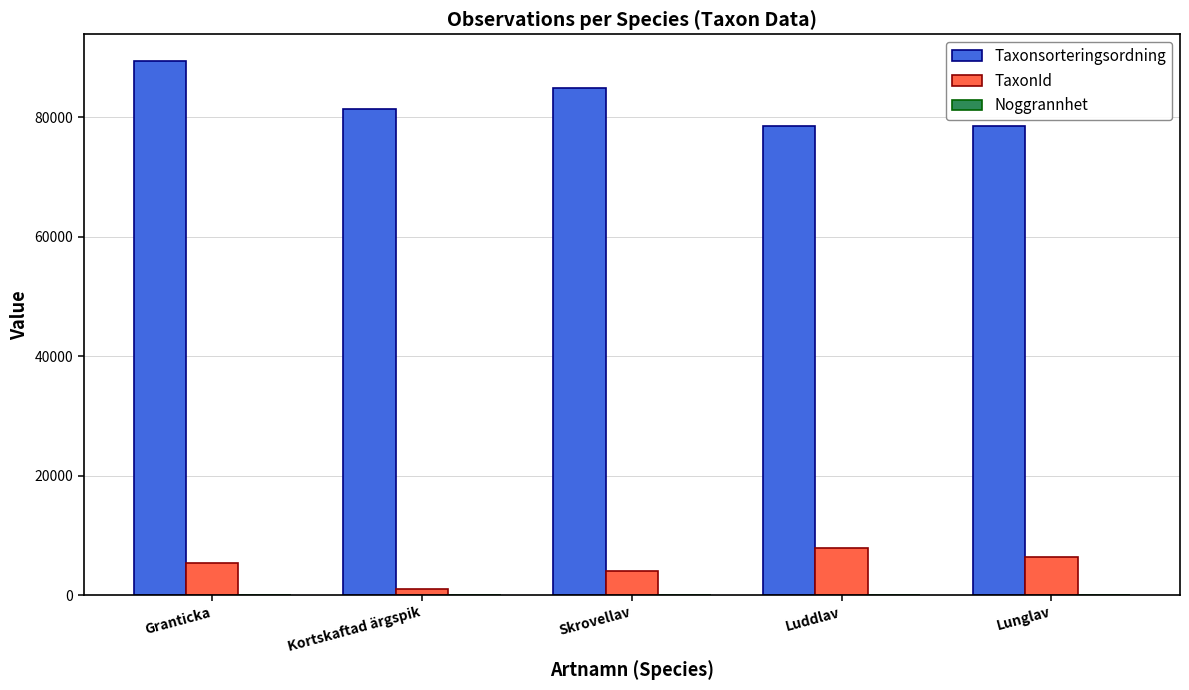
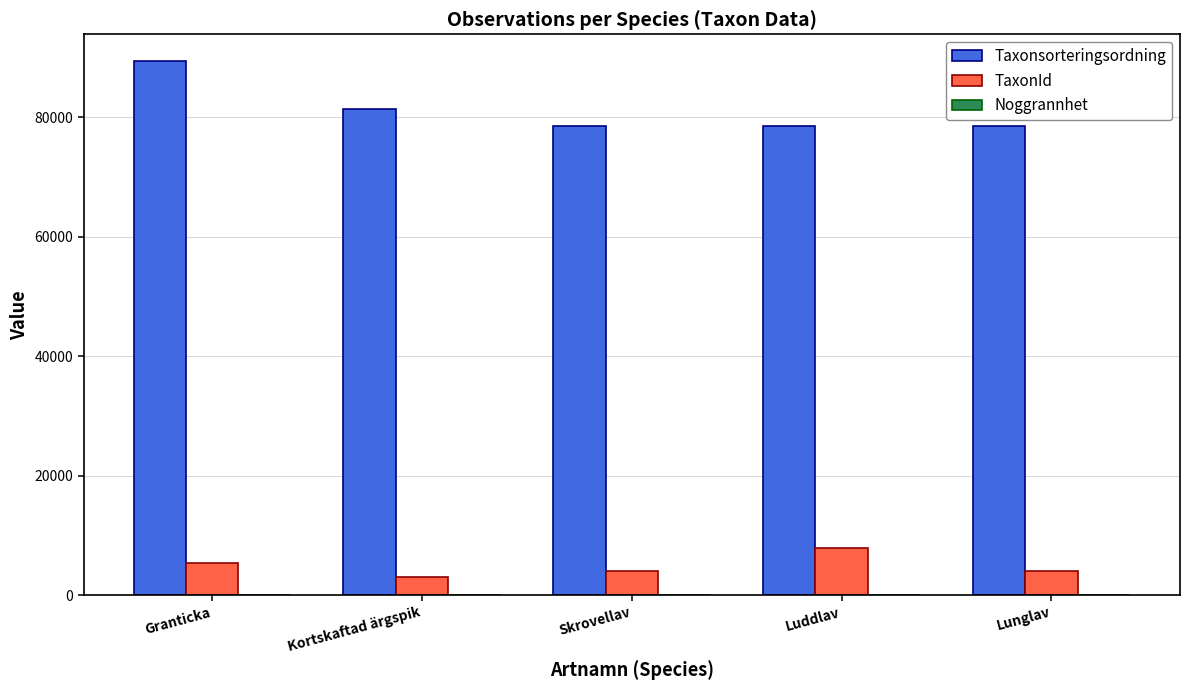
  {
    "Taxonsorteringsordning": {
      "Granticka": 89000,
      "Kortskaftad ärgspik": 81000,
-     "Skrovellav": 85000,
+     "Skrovellav": 79000,
      "Luddlav": 79000,
      "Lunglav": 79000
    },
    "TaxonId": {
      "Granticka": 5000,
-     "Kortskaftad ärgspik": 1000,
+     "Kortskaftad ärgspik": 3000,
      "Skrovellav": 4000,
      "Luddlav": 8000,
-     "Lunglav": 6000
+     "Lunglav": 4000
    }
  }
